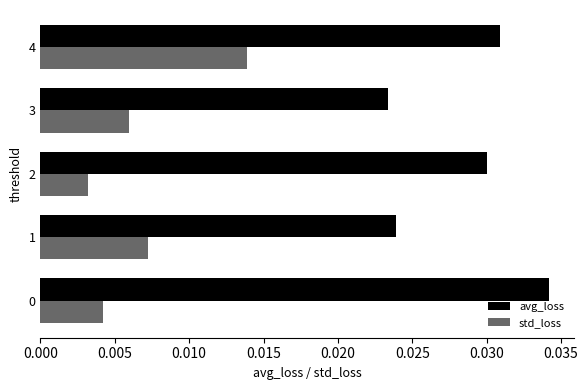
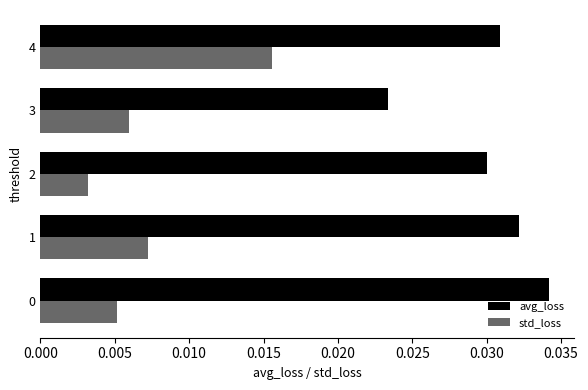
  {
    "avg_loss": {
      "4": 0.0309,
      "3": 0.0234,
      "2": 0.0301,
-     "1": 0.0239,
+     "1": 0.0322,
      "0": 0.0342
    },
    "std_loss": {
-     "4": 0.0139,
+     "4": 0.0155,
      "3": 0.0059,
      "2": 0.0032,
      "1": 0.0072,
-     "0": 0.0042
+     "0": 0.0051
    }
  }
